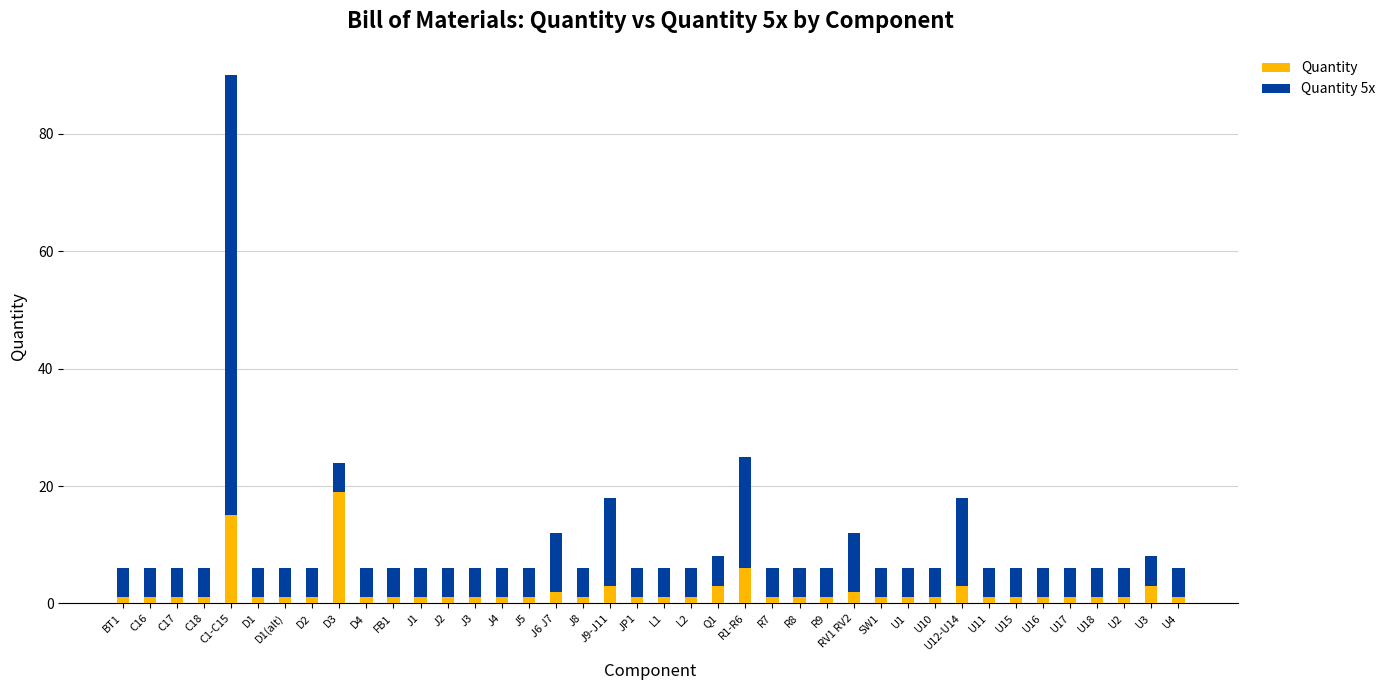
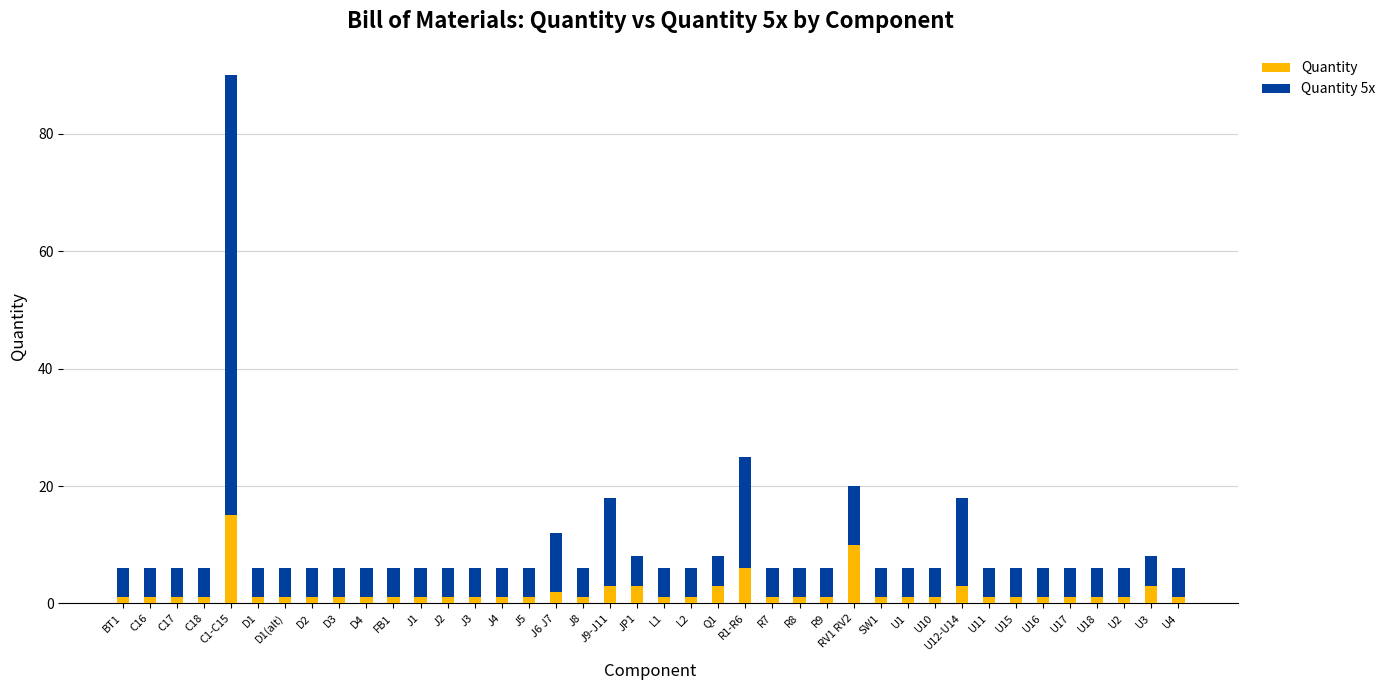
  {
    "Quantity": {
      "BT1": 1,
      "C16": 1,
      "C17": 1,
      "C18": 1,
      "C1-C15": 15,
      "D1": 1,
      "D1(alt)": 1,
      "D2": 1,
-     "D3": 19,
+     "D3": 1,
      "D4": 1,
      "FB1": 1,
      "J1": 1,
      "J2": 1,
      "J3": 1,
      "J4": 1,
      "J5": 1,
      "J6 J7": 2,
      "J8": 1,
      "J9-J11": 3,
-     "JP1": 1,
+     "JP1": 3,
      "L1": 1,
      "L2": 1,
      "Q1": 3,
      "R1-R6": 6,
      "R7": 1,
      "R8": 1,
      "R9": 1,
-     "RV1 RV2": 2,
+     "RV1 RV2": 10,
      "SW1": 1,
      "U1": 1,
      "U10": 1,
      "U12-U14": 3,
      "U11": 1,
      "U15": 1,
      "U16": 1,
      "U17": 1,
      "U18": 1,
      "U2": 1,
      "U3": 3,
      "U4": 1
    },
    "Quantity 5x": {
      "BT1": 5,
      "C16": 5,
      "C17": 5,
      "C18": 5,
      "C1-C15": 75,
      "D1": 5,
      "D1(alt)": 5,
      "D2": 5,
      "D3": 5,
      "D4": 5,
      "FB1": 5,
      "J1": 5,
      "J2": 5,
      "J3": 5,
      "J4": 5,
      "J5": 5,
      "J6 J7": 10,
      "J8": 5,
      "J9-J11": 15,
      "JP1": 5,
      "L1": 5,
      "L2": 5,
      "Q1": 5,
      "R1-R6": 19,
      "R7": 5,
      "R8": 5,
      "R9": 5,
      "RV1 RV2": 10,
      "SW1": 5,
      "U1": 5,
      "U10": 5,
      "U12-U14": 15,
      "U11": 5,
      "U15": 5,
      "U16": 5,
      "U17": 5,
      "U18": 5,
      "U2": 5,
      "U3": 5,
      "U4": 5
    }
  }
